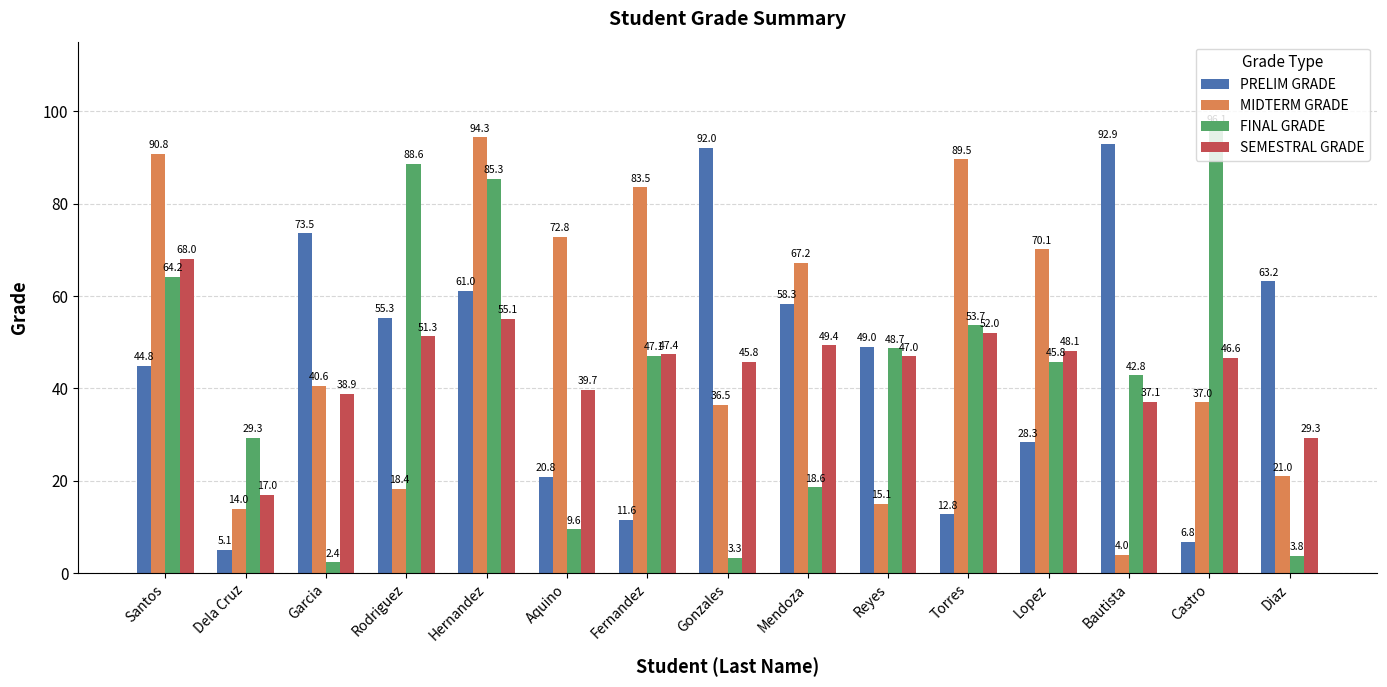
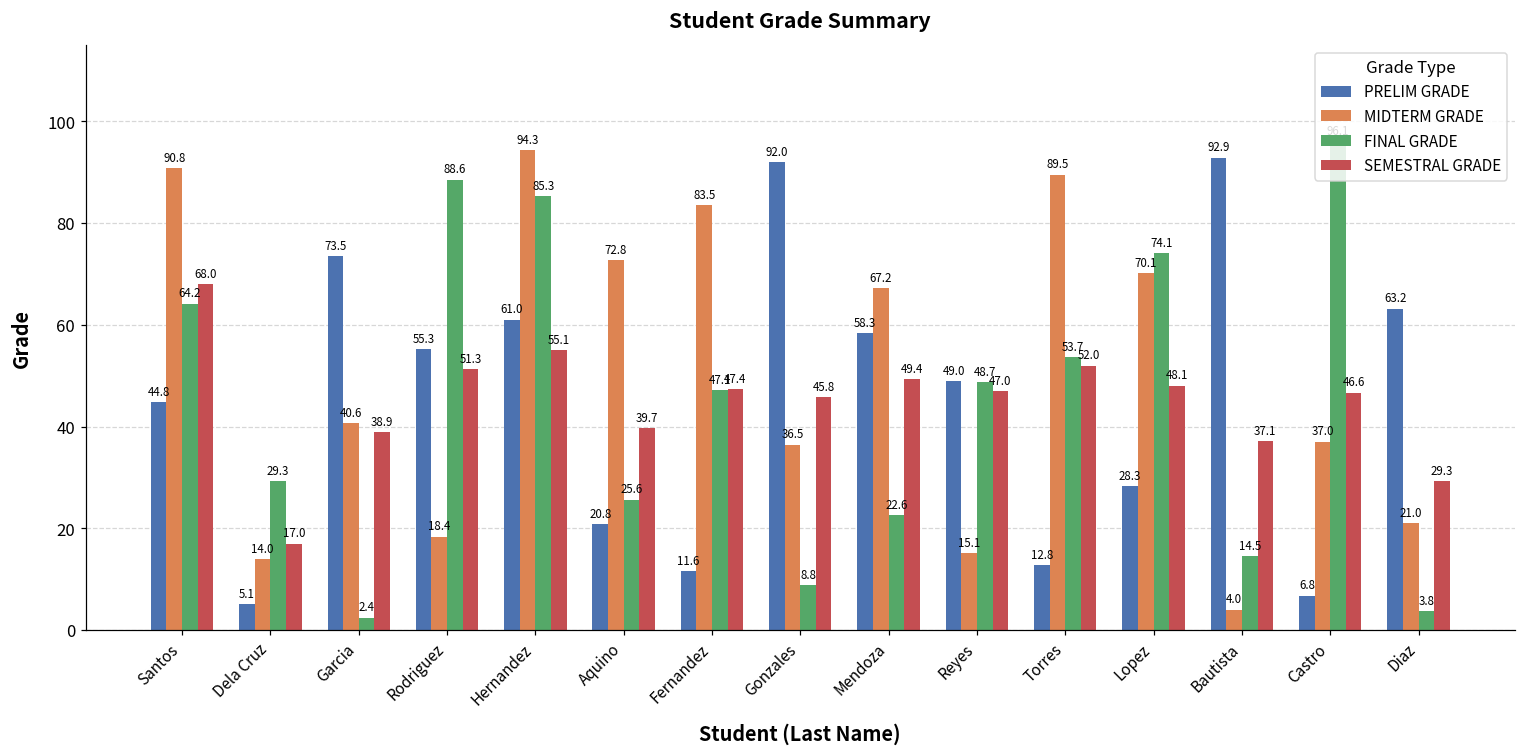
  {
    "PRELIM GRADE": {
      "Santos": 44.8,
      "Dela Cruz": 5.1,
      "Garcia": 73.5,
      "Rodriguez": 55.3,
      "Hernandez": 61.0,
      "Aquino": 20.8,
      "Fernandez": 11.6,
      "Gonzales": 92.0,
      "Mendoza": 58.3,
      "Reyes": 49.0,
      "Torres": 12.8,
      "Lopez": 28.3,
      "Bautista": 92.9,
      "Castro": 6.8,
      "Diaz": 63.2
    },
    "FINAL GRADE": {
      "Santos": 64.2,
      "Dela Cruz": 29.3,
      "Garcia": 2.4,
      "Rodriguez": 88.6,
      "Hernandez": 85.3,
-     "Aquino": 9.6,
-     "Gonzales": 3.3,
-     "Mendoza": 18.6,
+     "Aquino": 25.6,
+     "Gonzales": 8.8,
+     "Mendoza": 22.6,
      "Reyes": 48.7,
      "Torres": 53.7,
-     "Lopez": 45.8,
-     "Bautista": 42.8,
+     "Lopez": 74.1,
+     "Bautista": 14.5,
      "Diaz": 3.8
    }
  }
